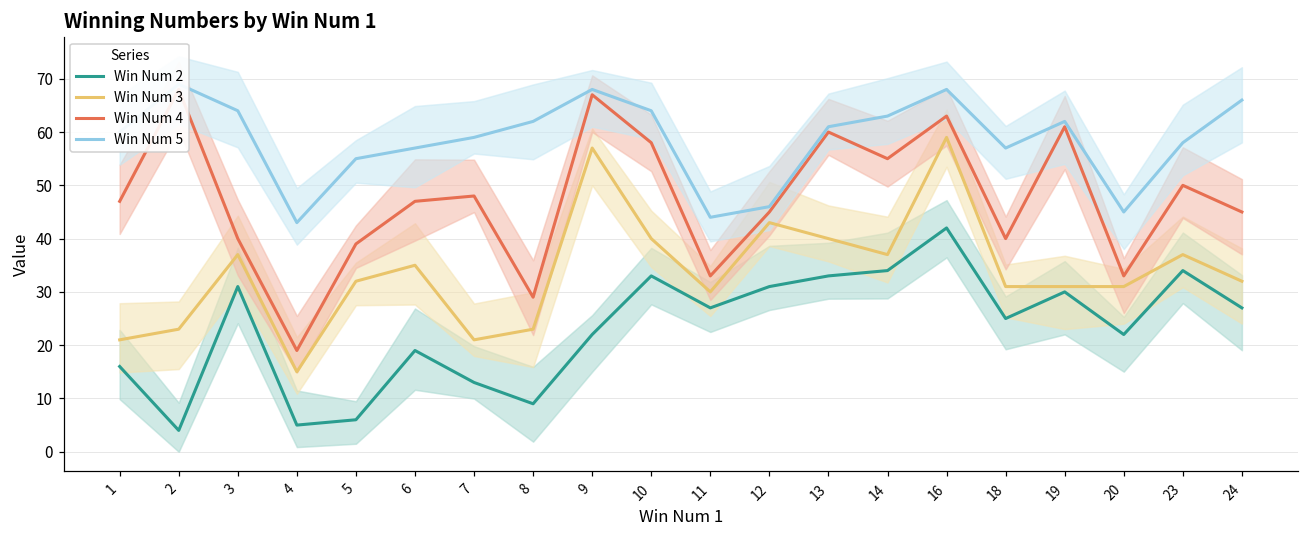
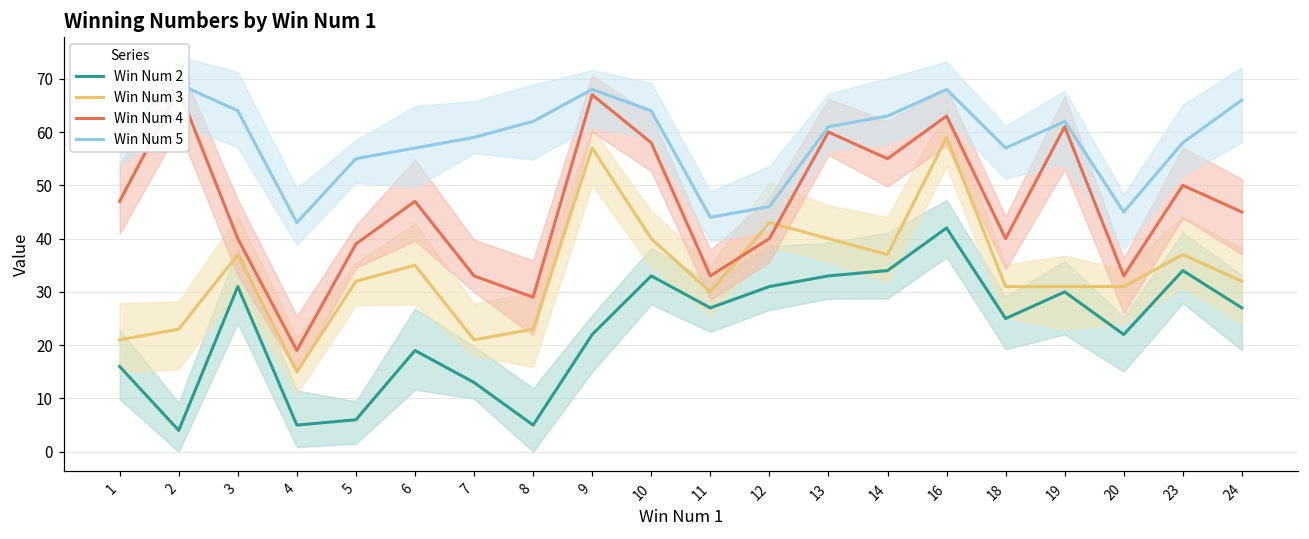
  {
    "Win Num 2": {
      "1": 16,
      "2": 4,
      "3": 31,
      "4": 5,
      "5": 6,
      "6": 19,
      "7": 13,
-     "8": 9,
+     "8": 5,
      "9": 22,
      "10": 33,
      "11": 27,
      "12": 31,
      "13": 33,
      "14": 34,
      "16": 42,
      "18": 25,
      "19": 30,
      "20": 22,
      "23": 34,
      "24": 27
    },
    "Win Num 3": {
      "1": 21,
      "2": 23,
      "3": 37,
      "4": 15,
      "5": 32,
      "6": 35,
      "7": 21,
      "8": 23,
      "9": 57,
      "10": 40,
      "11": 30,
      "12": 43,
      "13": 40,
      "14": 37,
      "16": 59,
      "18": 31,
      "19": 31,
      "20": 31,
      "23": 37,
      "24": 32
    },
    "Win Num 4": {
      "1": 47,
      "3": 40,
      "4": 19,
      "5": 39,
      "6": 47,
-     "7": 48,
+     "7": 33,
      "8": 29,
      "9": 67,
      "10": 58,
      "11": 33,
-     "12": 45,
+     "12": 40,
      "13": 60,
      "14": 55,
      "16": 63,
      "18": 40,
      "19": 61,
      "20": 33,
      "23": 50,
      "24": 45
    }
  }
